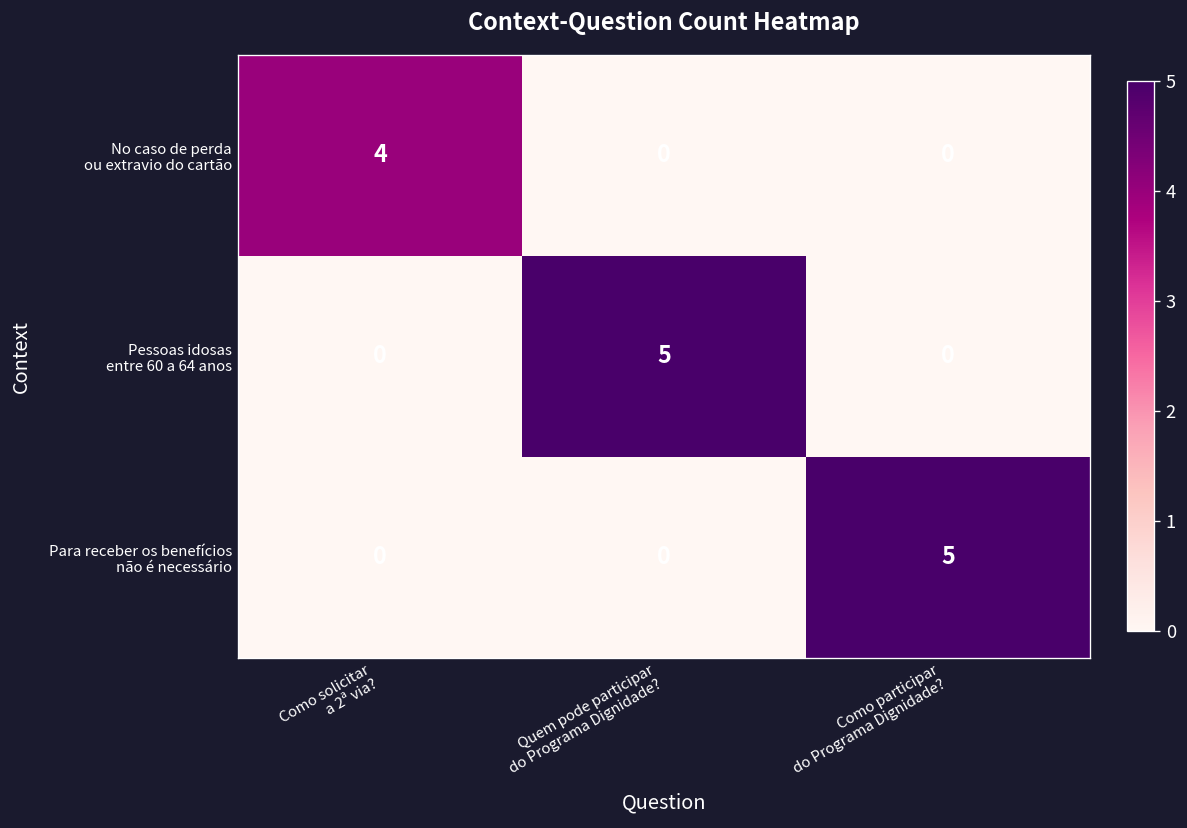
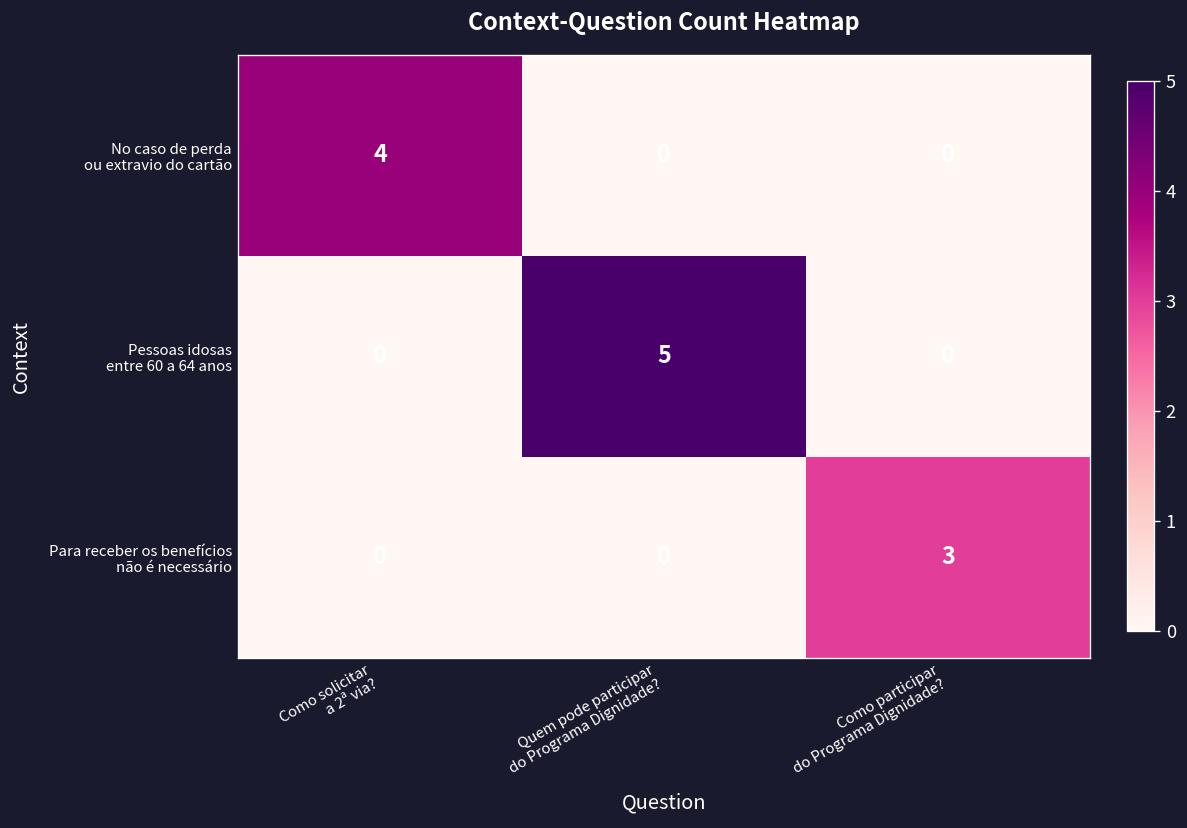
  {
    "No caso de perda ou extravio do cartão": {
      "Como solicitar a 2ª via?": 4
    },
    "Pessoas idosas entre 60 a 64 anos": {
      "Quem pode participar do Programa Dignidade?": 5
    },
    "Para receber os benefícios não é necessário": {
-     "Como participar do Programa Dignidade?": 5
+     "Como participar do Programa Dignidade?": 3
    }
  }
